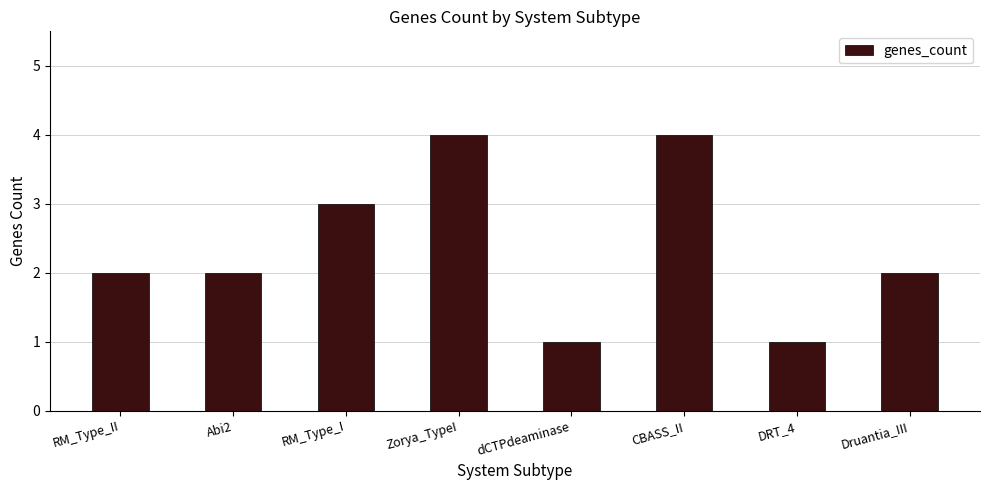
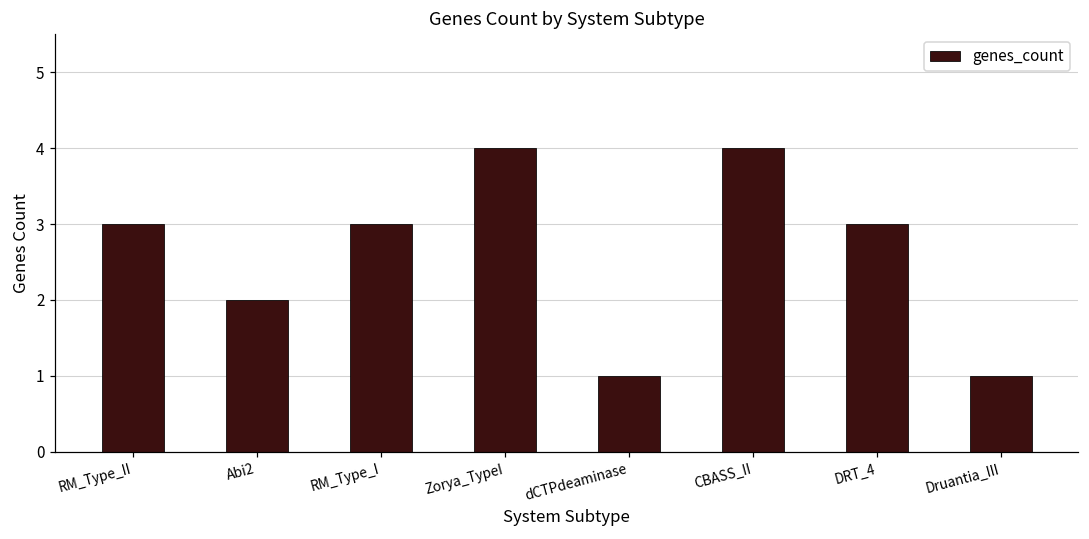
  {
-   "RM_Type_II": 2,
+   "RM_Type_II": 3,
    "Abi2": 2,
    "RM_Type_I": 3,
    "Zorya_TypeI": 4,
    "dCTPdeaminase": 1,
    "CBASS_II": 4,
-   "DRT_4": 1,
-   "Druantia_III": 2
+   "DRT_4": 3,
+   "Druantia_III": 1
  }
